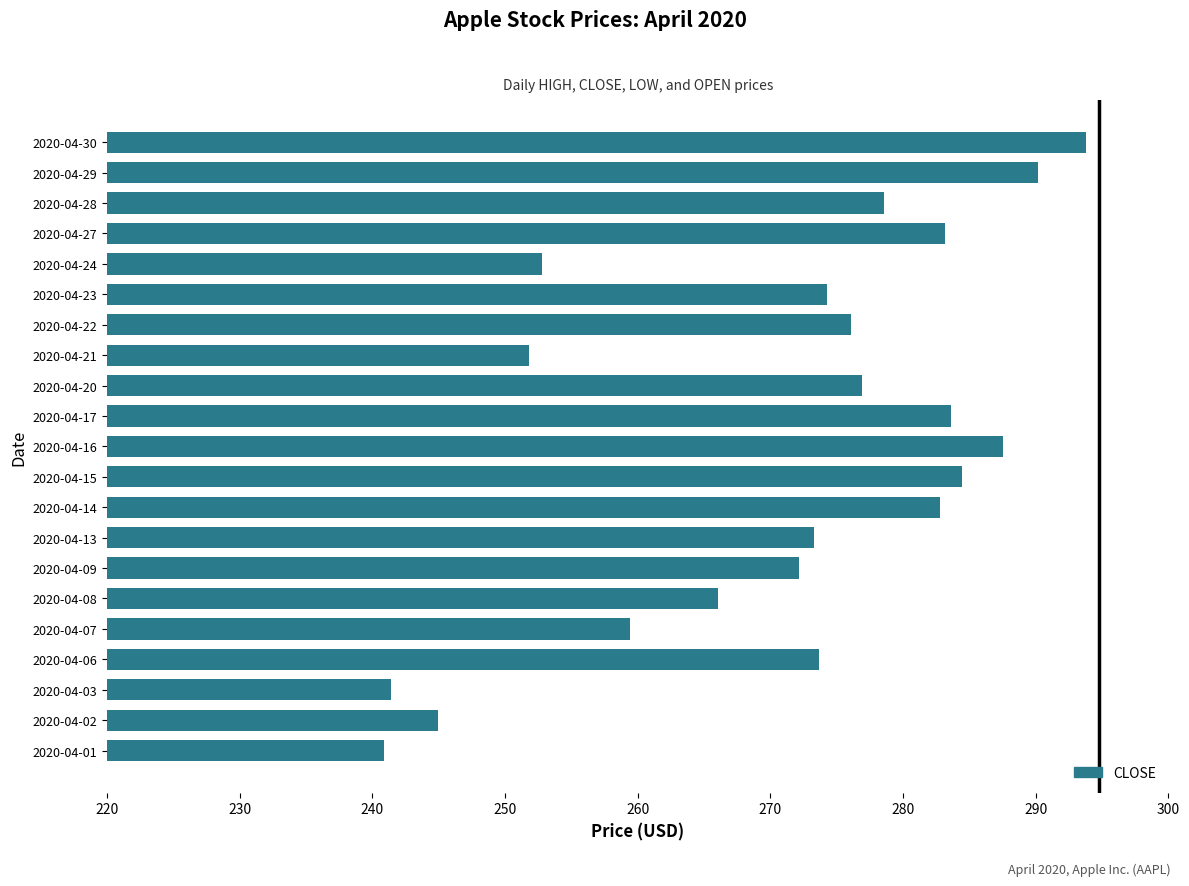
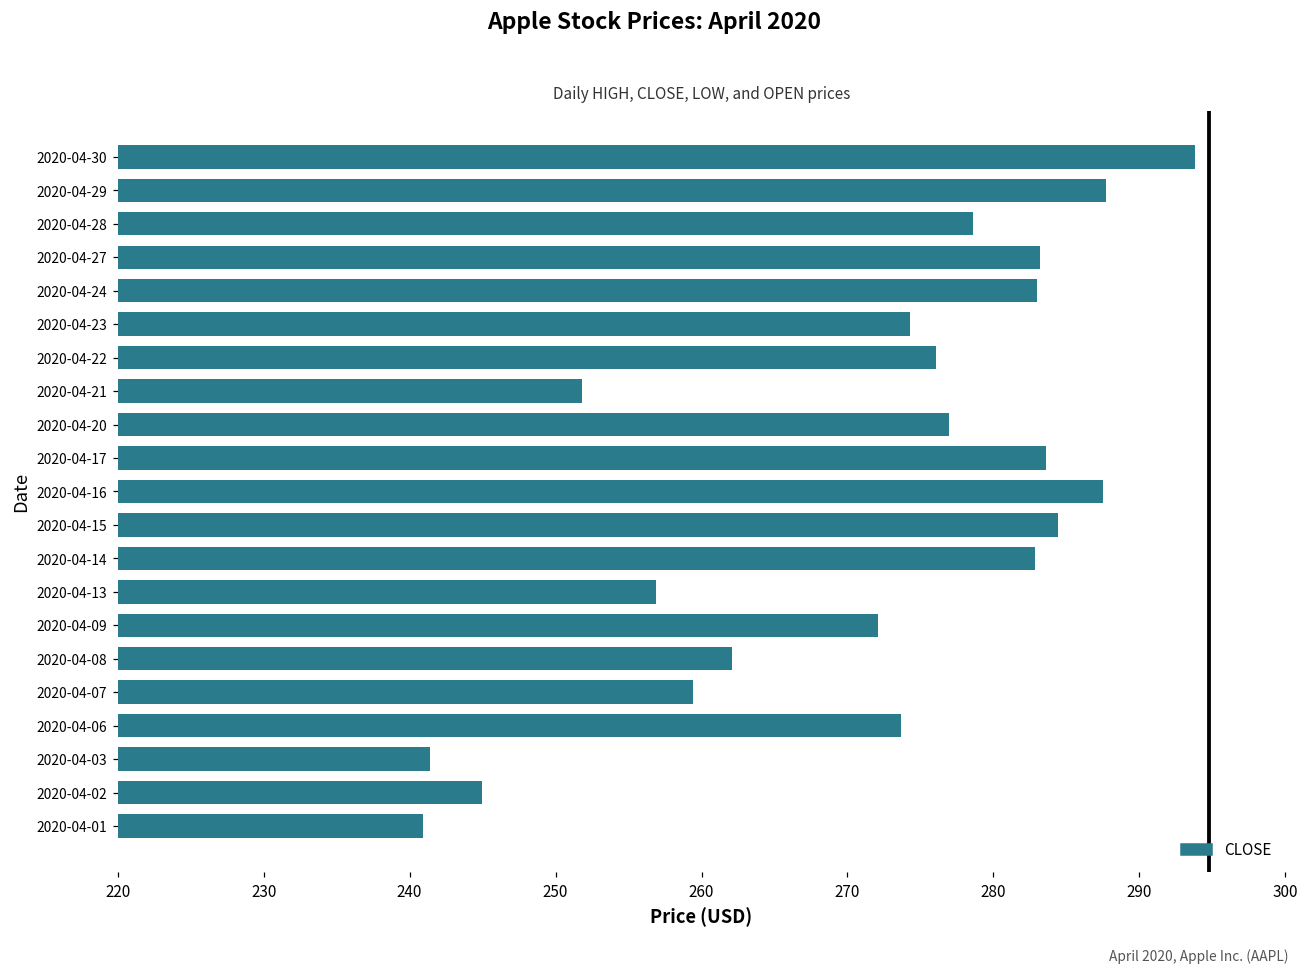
  {
    "2020-04-30": 293.8,
-   "2020-04-29": 290.2,
+   "2020-04-29": 287.7,
    "2020-04-28": 278.6,
    "2020-04-27": 283.2,
-   "2020-04-24": 252.8,
+   "2020-04-24": 283.0,
    "2020-04-23": 274.3,
    "2020-04-22": 276.1,
    "2020-04-21": 251.8,
    "2020-04-20": 276.9,
    "2020-04-17": 283.6,
    "2020-04-16": 287.5,
    "2020-04-15": 284.4,
    "2020-04-14": 282.8,
-   "2020-04-13": 273.3,
+   "2020-04-13": 256.9,
    "2020-04-09": 272.1,
-   "2020-04-08": 266.1,
+   "2020-04-08": 262.1,
    "2020-04-07": 259.4,
    "2020-04-06": 273.7,
    "2020-04-03": 241.4,
    "2020-04-02": 244.9,
    "2020-04-01": 240.9
  }
